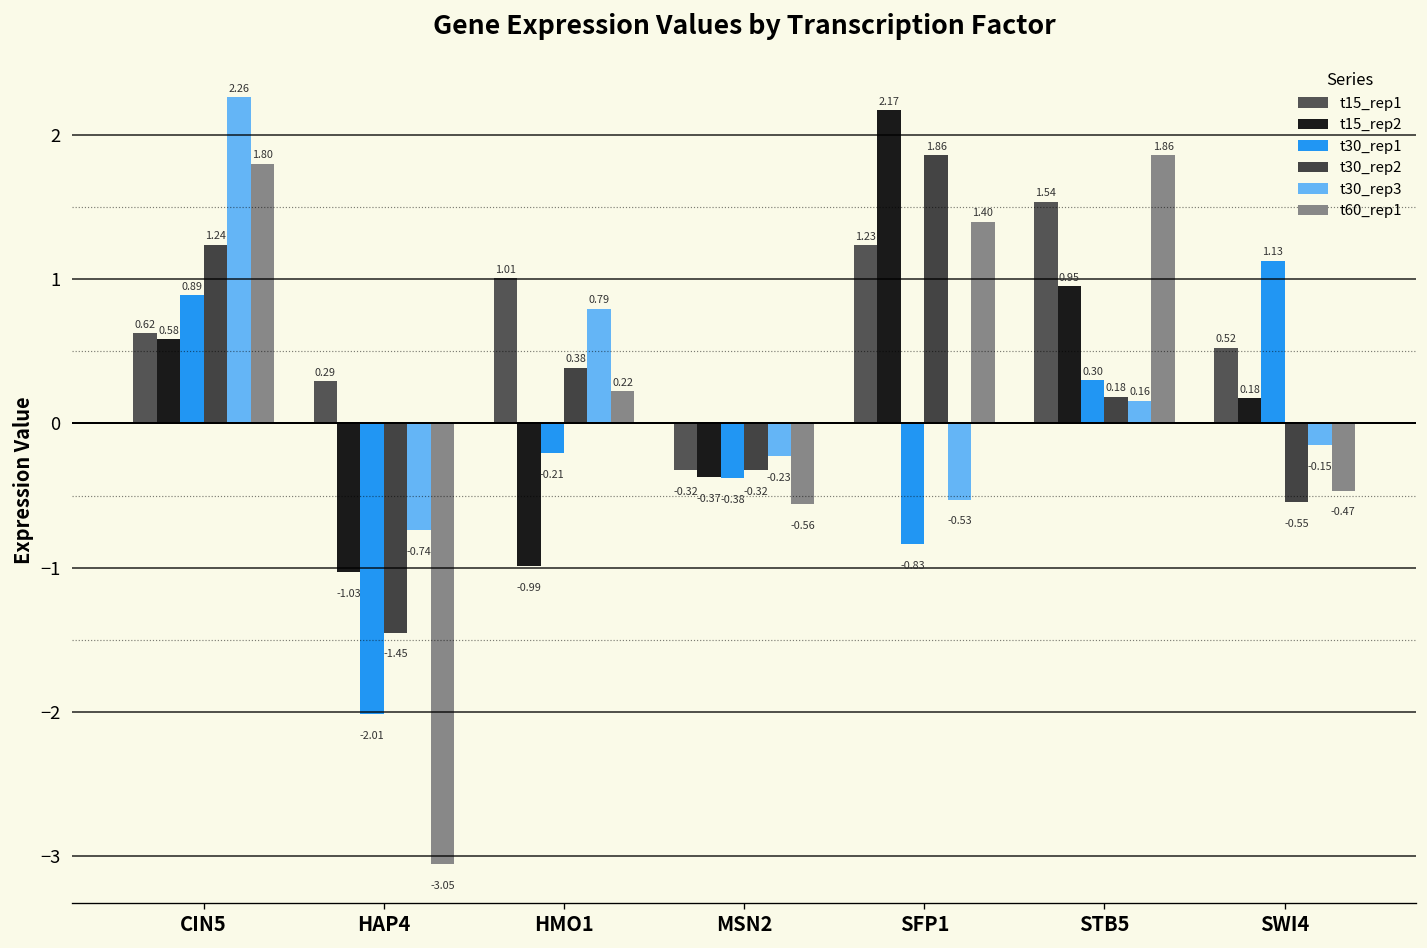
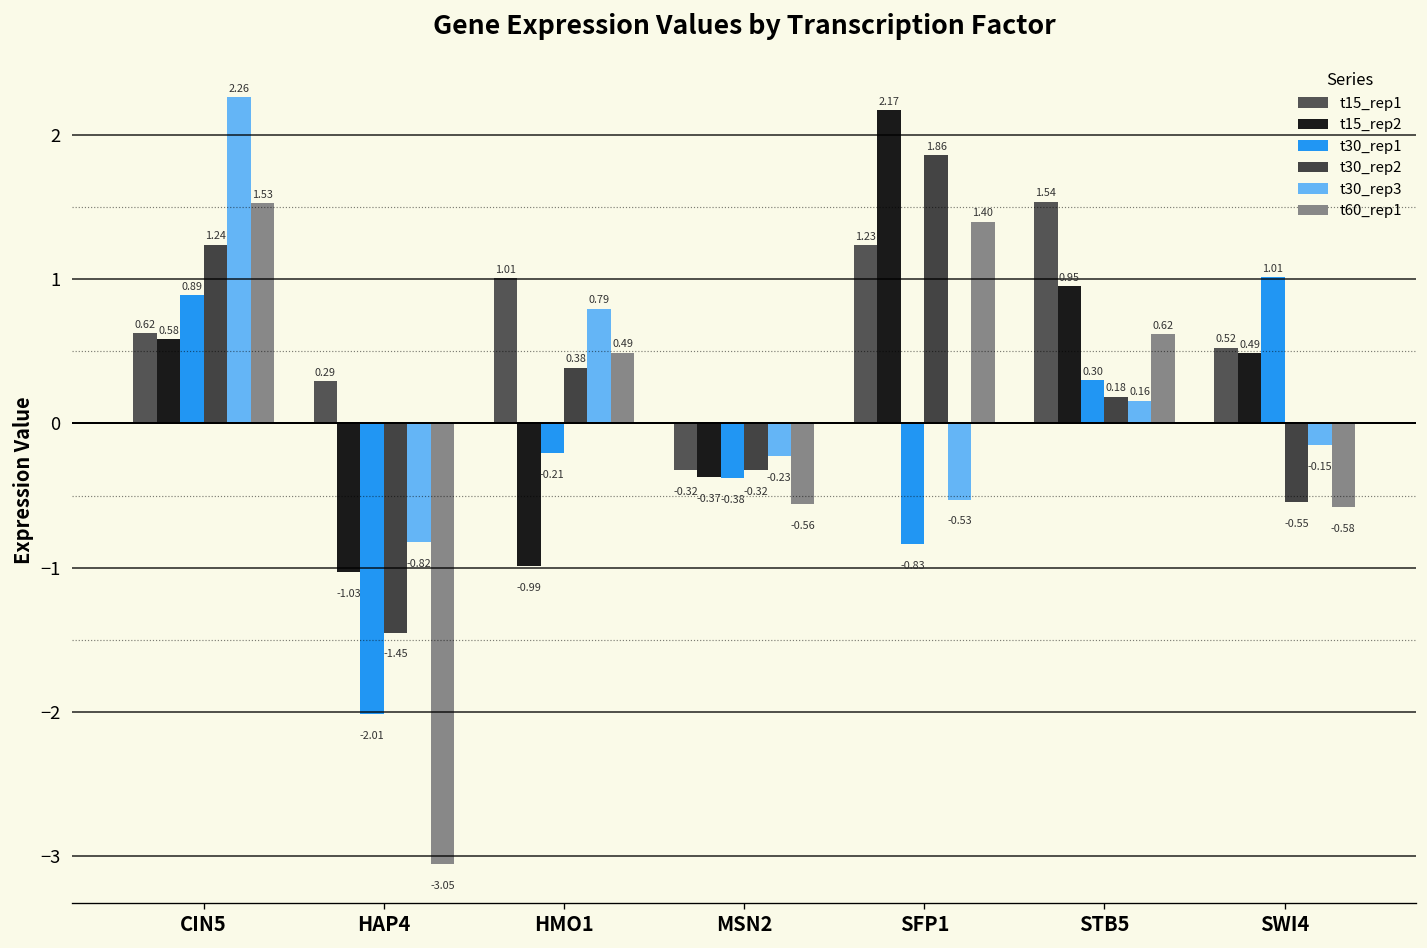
  {
    "t15_rep2": {
      "CIN5": 0.58,
      "HAP4": -1.03,
      "HMO1": -0.99,
      "MSN2": -0.37,
      "SFP1": 2.17,
      "STB5": 0.95,
-     "SWI4": 0.18
+     "SWI4": 0.49
    },
    "t30_rep1": {
      "CIN5": 0.89,
      "HAP4": -2.01,
      "HMO1": -0.21,
      "MSN2": -0.38,
      "SFP1": -0.83,
      "STB5": 0.30,
-     "SWI4": 1.13
+     "SWI4": 1.01
    },
    "t30_rep3": {
      "CIN5": 2.26,
-     "HAP4": -0.74,
+     "HAP4": -0.82,
      "HMO1": 0.79,
      "MSN2": -0.23,
      "SFP1": -0.53,
      "STB5": 0.16,
      "SWI4": -0.15
    },
    "t60_rep1": {
-     "CIN5": 1.80,
+     "CIN5": 1.53,
      "HAP4": -3.05,
-     "HMO1": 0.22,
+     "HMO1": 0.49,
      "MSN2": -0.56,
      "SFP1": 1.40,
-     "STB5": 1.86,
-     "SWI4": -0.47
+     "STB5": 0.62,
+     "SWI4": -0.58
    }
  }
